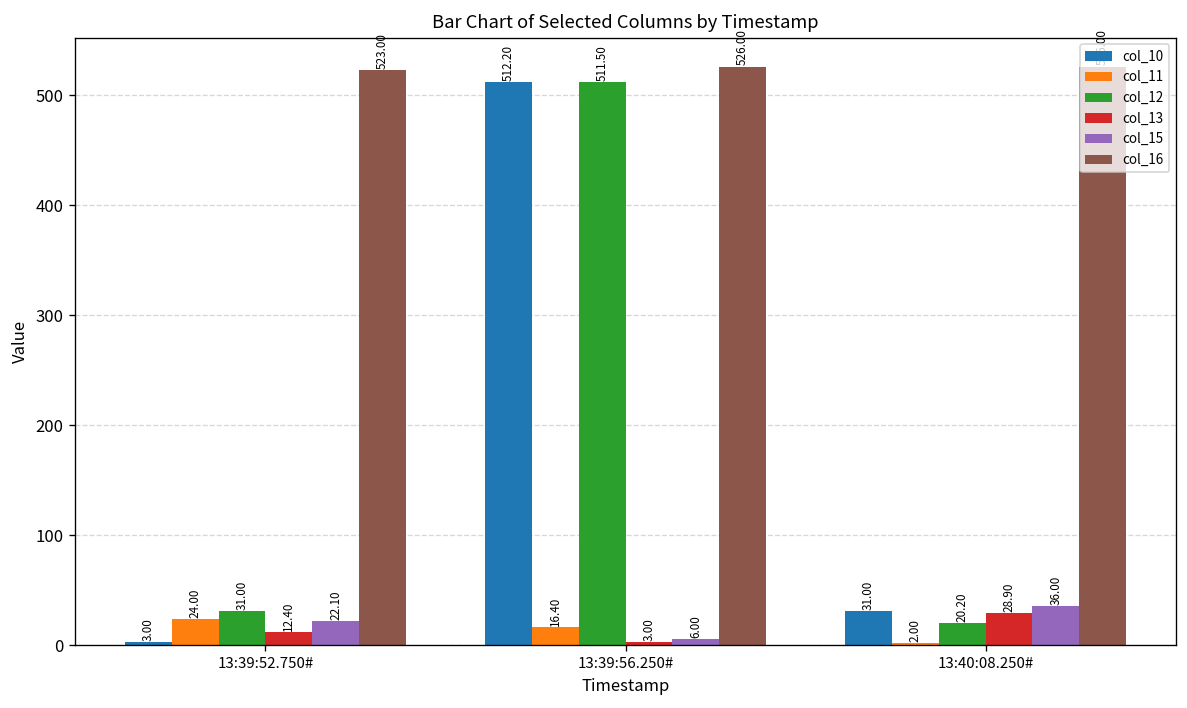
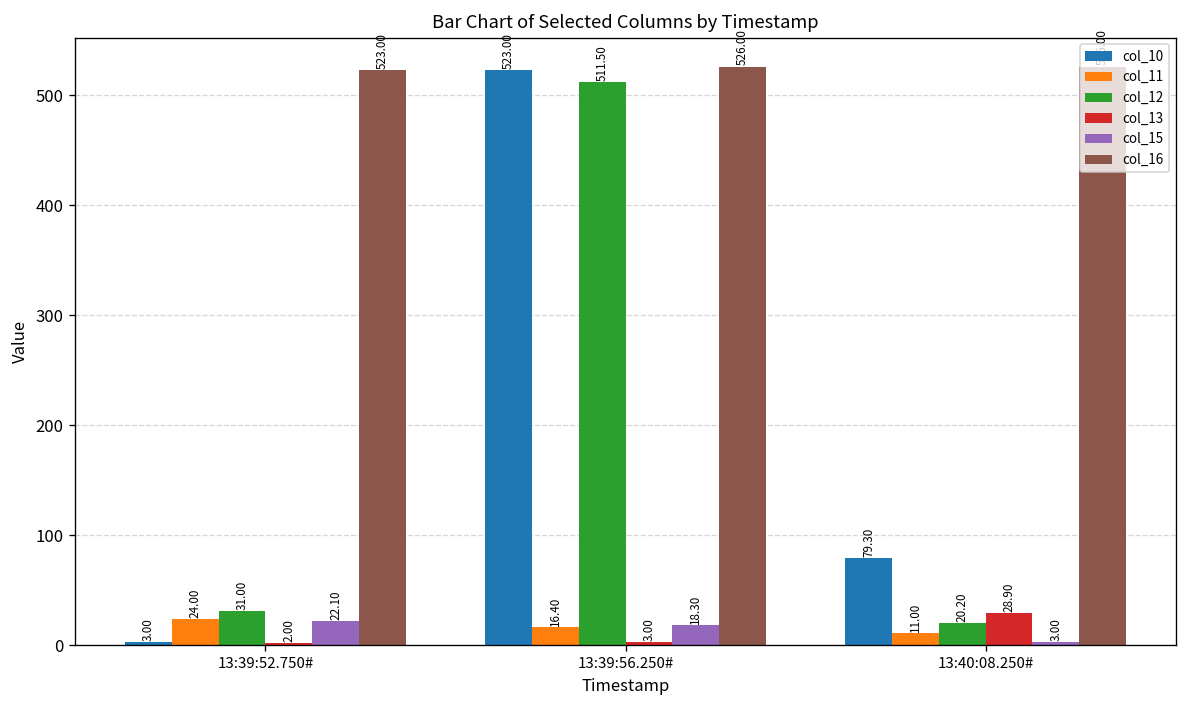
  {
    "col_10": {
      "13:39:52.750#": 3.00,
-     "13:39:56.250#": 512.20,
-     "13:40:08.250#": 31.00
+     "13:39:56.250#": 523.00,
+     "13:40:08.250#": 79.30
    },
    "col_11": {
      "13:39:52.750#": 24.00,
      "13:39:56.250#": 16.40,
-     "13:40:08.250#": 2.00
+     "13:40:08.250#": 11.00
    },
    "col_12": {
      "13:39:52.750#": 31.00,
      "13:39:56.250#": 511.50,
      "13:40:08.250#": 20.20
    },
    "col_13": {
-     "13:39:52.750#": 12.40,
+     "13:39:52.750#": 2.00,
      "13:39:56.250#": 3.00,
      "13:40:08.250#": 28.90
    },
    "col_15": {
      "13:39:52.750#": 22.10,
-     "13:39:56.250#": 6.00,
-     "13:40:08.250#": 36.00
+     "13:39:56.250#": 18.30,
+     "13:40:08.250#": 3.00
    },
    "col_16": {
      "13:39:52.750#": 523.00,
      "13:39:56.250#": 526.00
    }
  }
